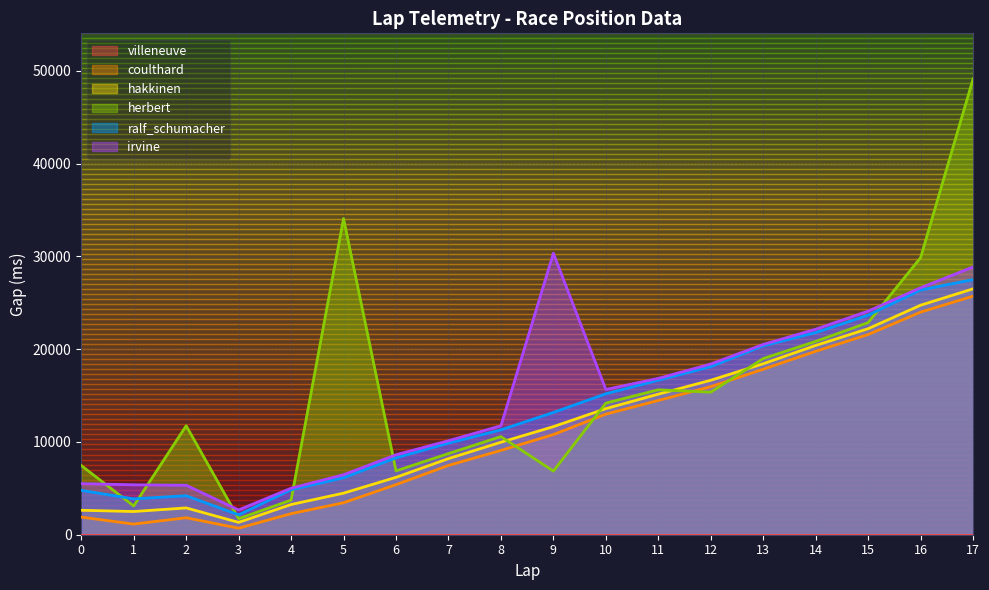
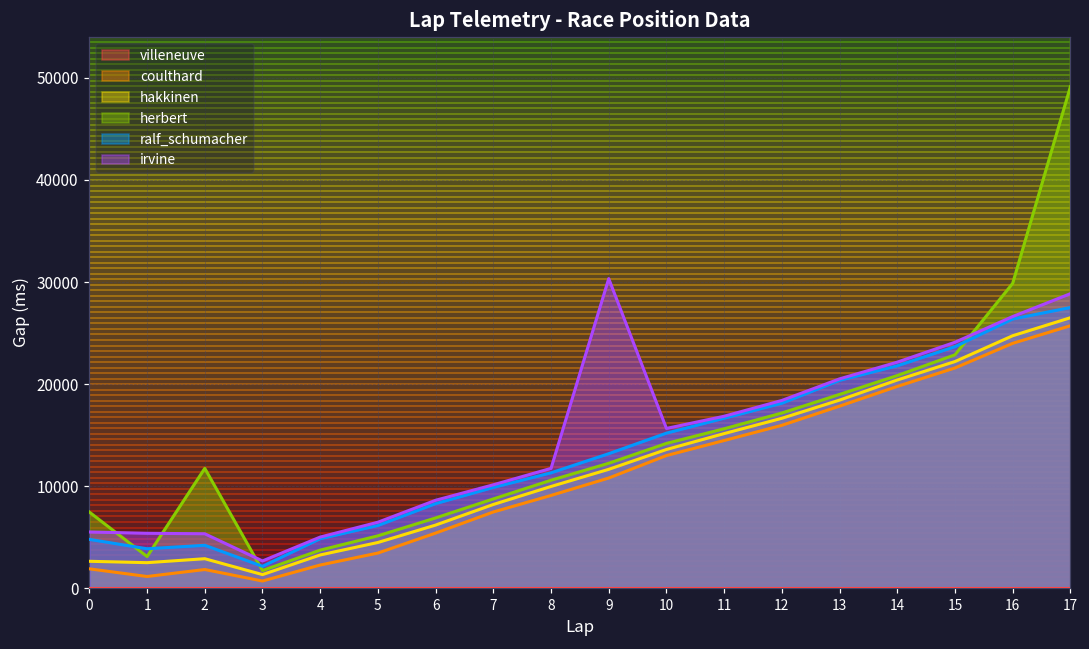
  {
    "herbert": {
      "0": 7000,
      "1": 3000,
      "2": 12000,
      "3": 2000,
      "4": 4000,
-     "5": 34000,
+     "5": 5000,
      "6": 7000,
      "7": 9000,
      "8": 11000,
-     "9": 7000,
+     "9": 12000,
      "10": 14000,
      "11": 16000,
-     "12": 15000,
+     "12": 17000,
      "13": 19000,
      "14": 21000,
      "15": 23000,
      "16": 30000,
      "17": 49000
    },
    "ralf_schumacher": {
      "0": 5000,
      "1": 4000,
      "2": 4000,
      "3": 2000,
      "5": 6000,
      "6": 8000,
      "8": 11000,
      "9": 13000,
      "10": 15000,
      "12": 18000,
      "14": 22000,
      "15": 24000,
      "17": 27000
    },
    "irvine": {
      "0": 6000,
      "1": 5000,
      "2": 5000,
      "3": 3000,
      "5": 6000,
      "6": 9000,
      "8": 12000,
      "9": 30000,
      "10": 16000,
      "12": 18000,
      "14": 22000,
      "15": 24000,
      "17": 29000
    }
  }
